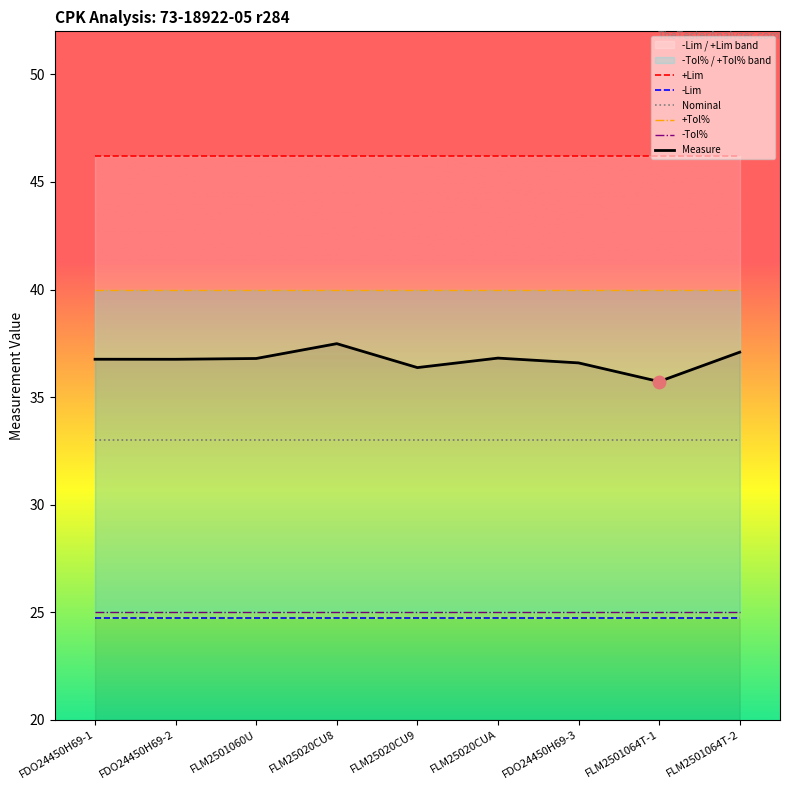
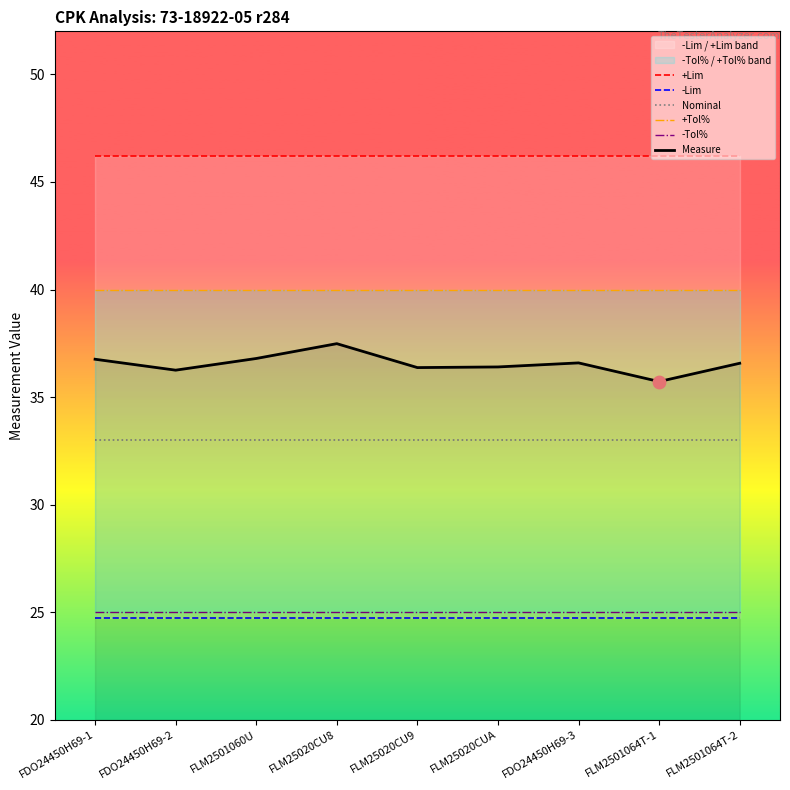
  {
    "-Lim / +Lim band": {
      "FDO24450H69-1": 46.2,
      "FDO24450H69-2": 46.2,
      "FLM2501060U": 46.2,
      "FLM25020CU8": 46.2,
      "FLM25020CU9": 46.2,
      "FLM25020CUA": 46.2,
      "FDO24450H69-3": 46.2
    },
    "-Lim": {
      "FDO24450H69-1": 24.8,
      "FDO24450H69-2": 24.8,
      "FLM2501060U": 24.8,
      "FLM25020CU8": 24.8,
      "FLM25020CU9": 24.8,
      "FLM25020CUA": 24.8,
      "FDO24450H69-3": 24.8,
      "FLM2501064T-1": 24.8,
      "FLM2501064T-2": 24.8
    },
    "Nominal": {
      "FDO24450H69-1": 33.0,
      "FDO24450H69-2": 33.0,
      "FLM2501060U": 33.0,
      "FLM25020CU8": 33.0,
      "FLM25020CU9": 33.0,
      "FLM25020CUA": 33.0,
      "FDO24450H69-3": 33.0,
      "FLM2501064T-1": 33.0,
      "FLM2501064T-2": 33.0
    },
    "-Tol% / +Tol% band": {
      "FDO24450H69-1": 40.0,
      "FDO24450H69-2": 40.0,
      "FLM2501060U": 40.0,
      "FLM25020CU8": 40.0,
      "FLM25020CU9": 40.0,
      "FLM25020CUA": 40.0,
      "FDO24450H69-3": 40.0,
      "FLM2501064T-1": 40.0,
      "FLM2501064T-2": 40.0
    },
    "-Tol%": {
      "FDO24450H69-1": 25.0,
      "FDO24450H69-2": 25.0,
      "FLM2501060U": 25.0,
      "FLM25020CU8": 25.0,
      "FLM25020CU9": 25.0,
      "FLM25020CUA": 25.0,
      "FDO24450H69-3": 25.0,
      "FLM2501064T-1": 25.0,
      "FLM2501064T-2": 25.0
    },
    "Measure": {
      "FDO24450H69-1": 36.8,
-     "FDO24450H69-2": 36.8,
+     "FDO24450H69-2": 36.3,
      "FLM2501060U": 36.8,
      "FLM25020CU8": 37.5,
      "FLM25020CU9": 36.4,
-     "FLM25020CUA": 36.8,
+     "FLM25020CUA": 36.4,
      "FDO24450H69-3": 36.6,
-     "FLM2501064T-2": 37.1
+     "FLM2501064T-2": 36.6
    }
  }
